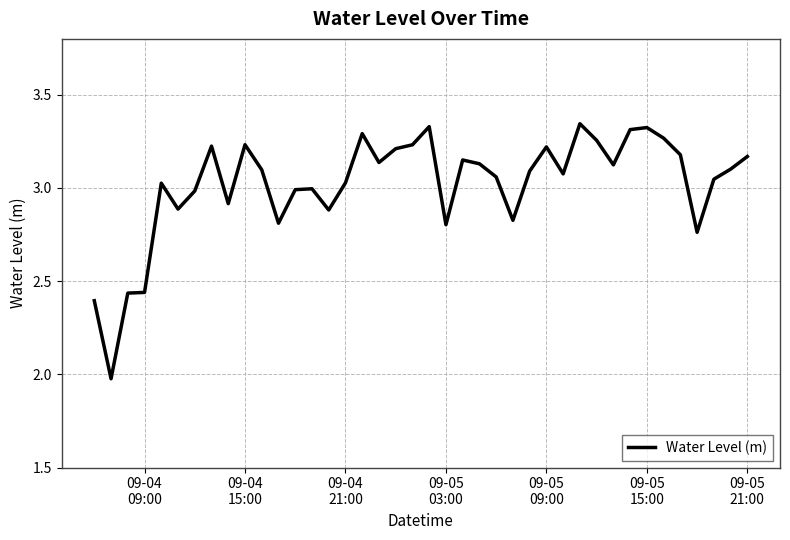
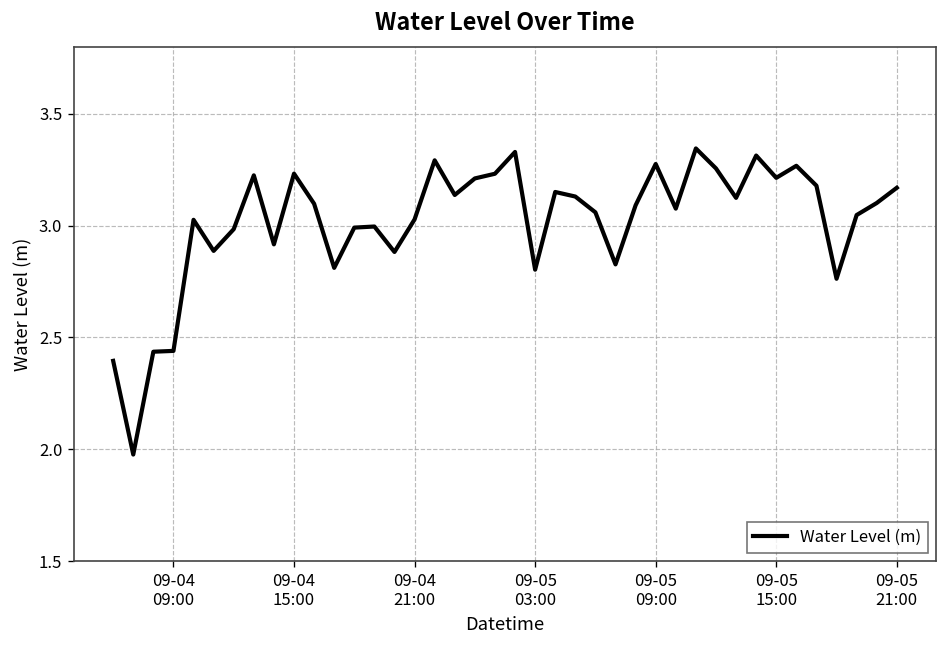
  {
    "09-04 09:00": 2.44,
    "09-04 15:00": 3.23,
    "09-04 21:00": 3.03,
    "09-05 03:00": 2.80,
-   "09-05 09:00": 3.22,
-   "09-05 15:00": 3.32,
+   "09-05 09:00": 3.28,
+   "09-05 15:00": 3.21,
    "09-05 21:00": 3.17
  }
